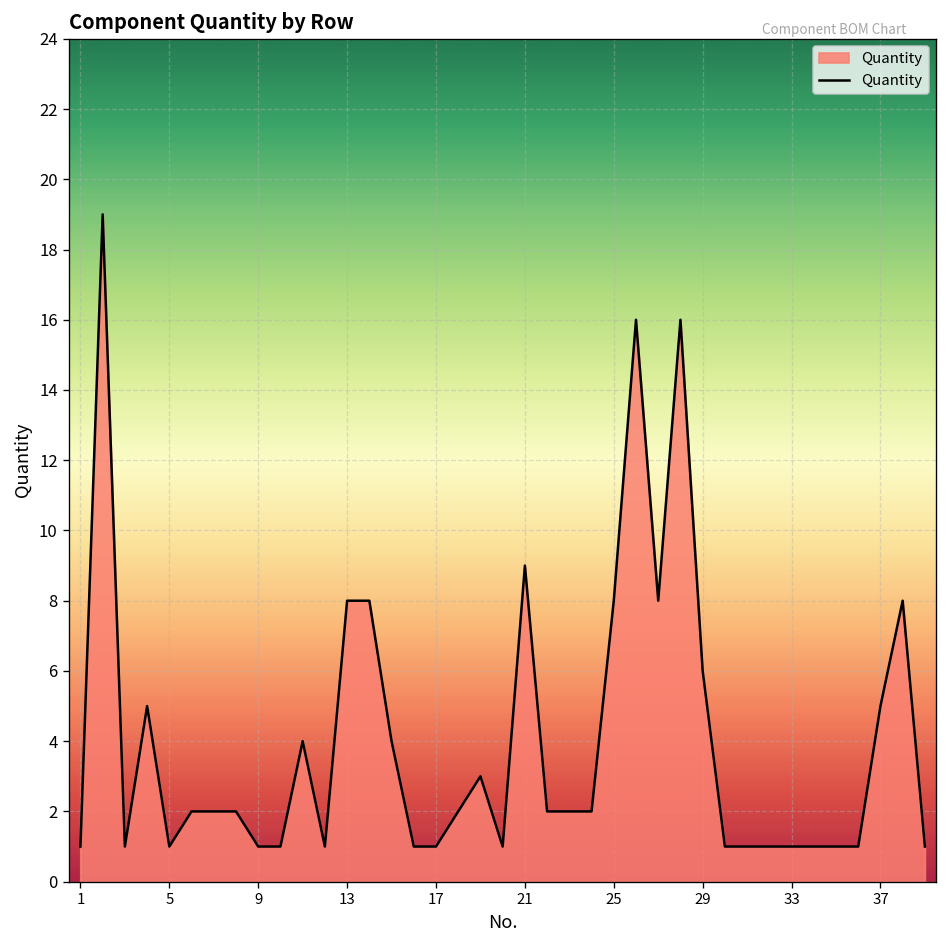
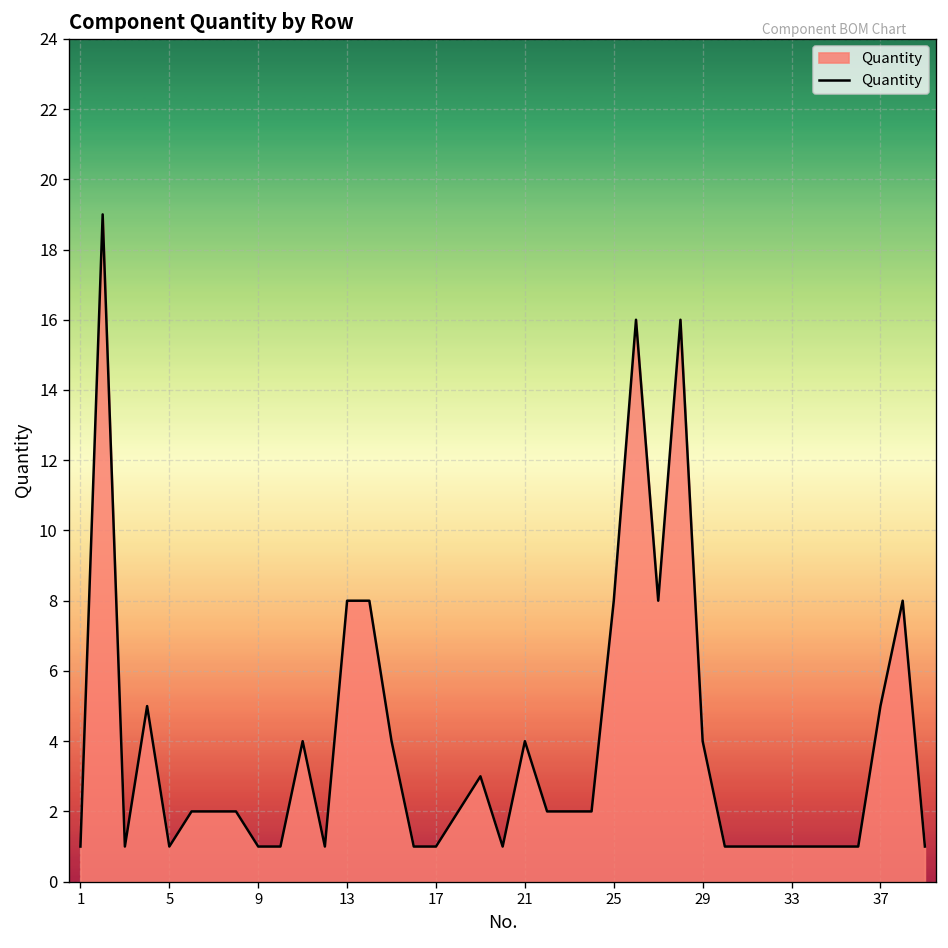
  {
    "1": 1,
    "5": 1,
    "9": 1,
    "13": 8,
    "17": 1,
-   "21": 9,
+   "21": 4,
    "25": 8,
-   "29": 6,
+   "29": 4,
    "33": 1,
    "37": 5
  }
